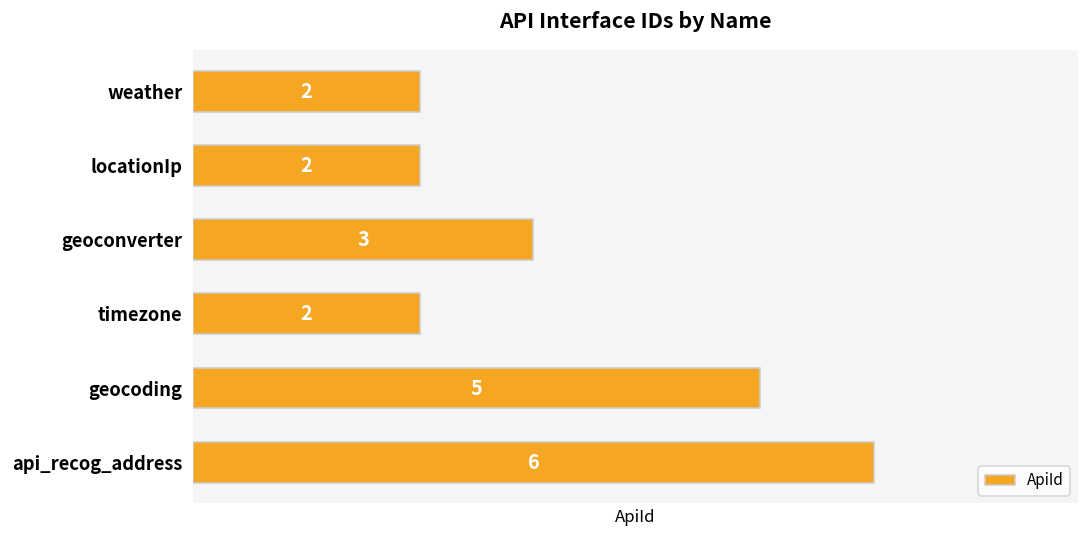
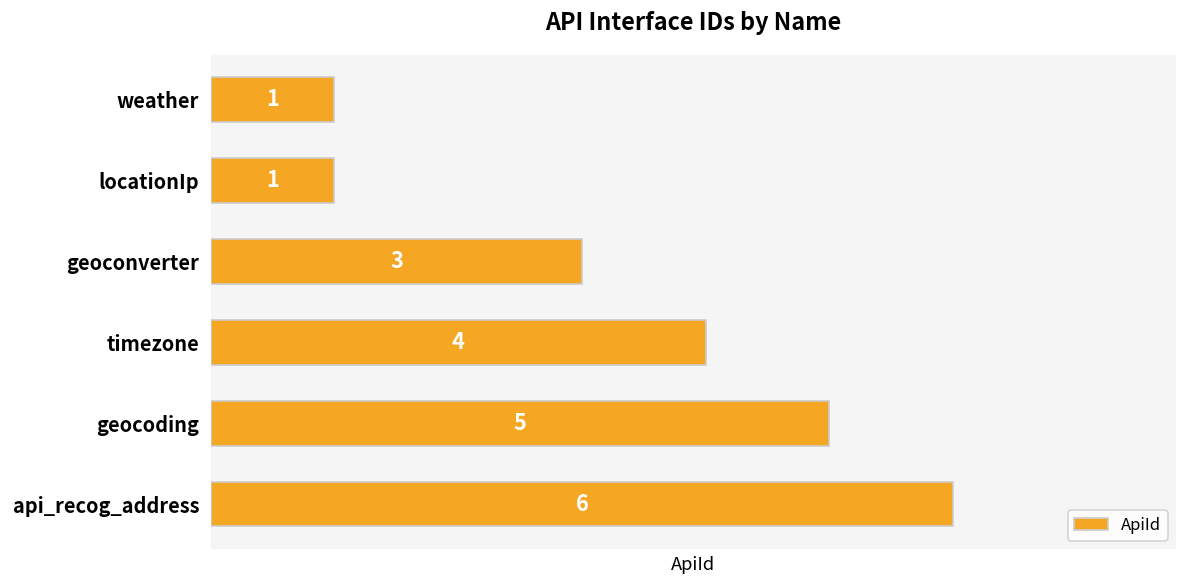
  {
-   "weather": 2,
-   "locationIp": 2,
+   "weather": 1,
+   "locationIp": 1,
    "geoconverter": 3,
-   "timezone": 2,
+   "timezone": 4,
    "geocoding": 5,
    "api_recog_address": 6
  }
